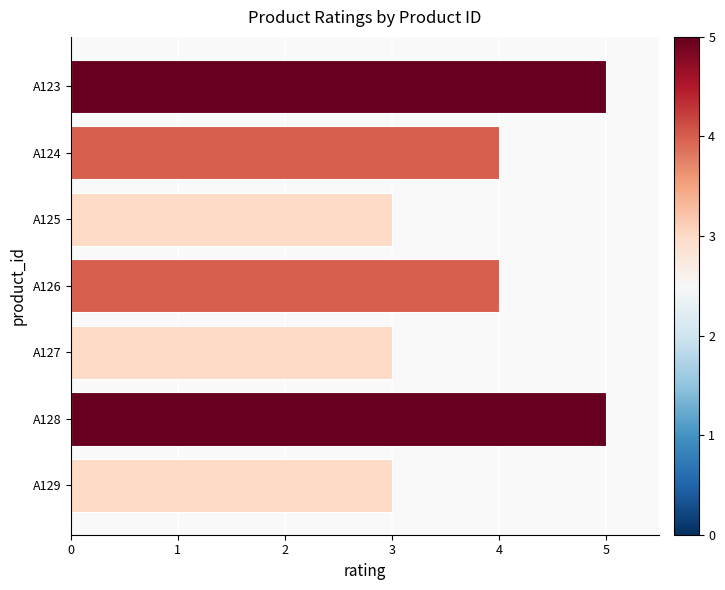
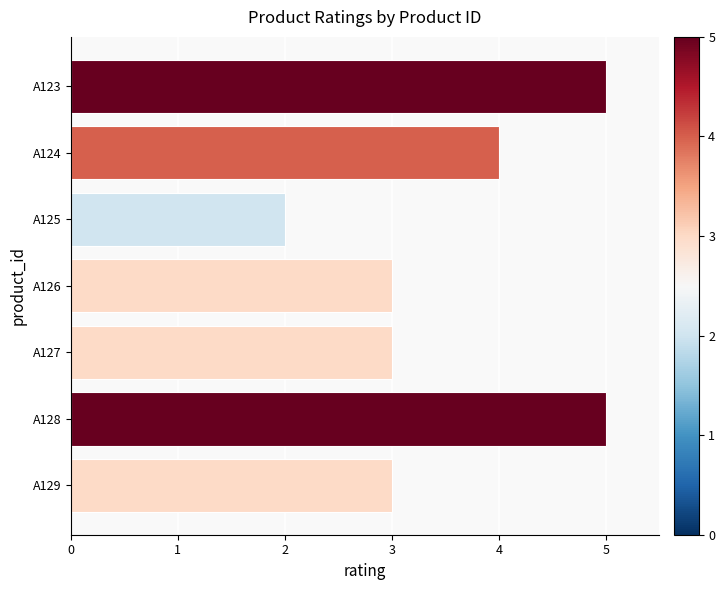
  {
    "A123": 5,
    "A124": 4,
-   "A125": 3,
-   "A126": 4,
+   "A125": 2,
+   "A126": 3,
    "A127": 3,
    "A128": 5,
    "A129": 3
  }
